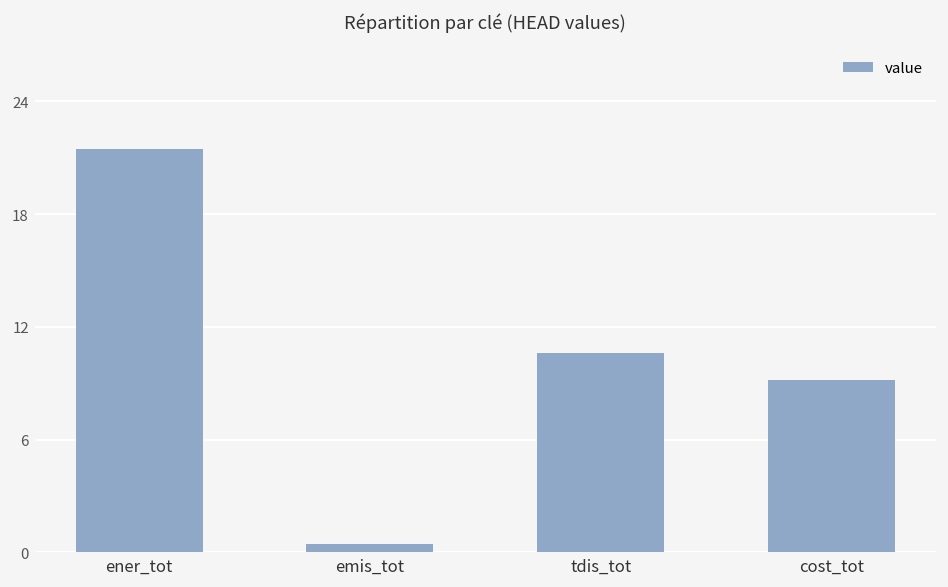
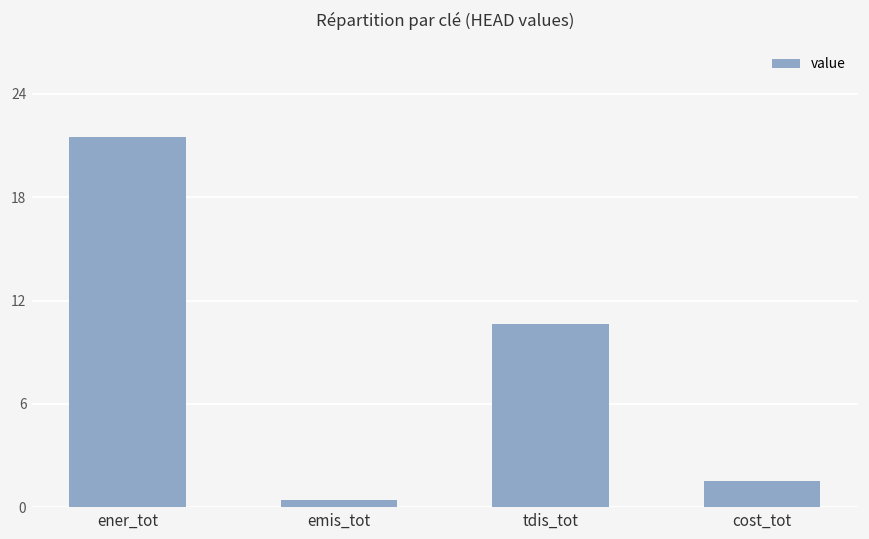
  {
    "ener_tot": 21.5,
    "emis_tot": 0.4,
    "tdis_tot": 10.6,
-   "cost_tot": 9.2
+   "cost_tot": 1.5
  }
